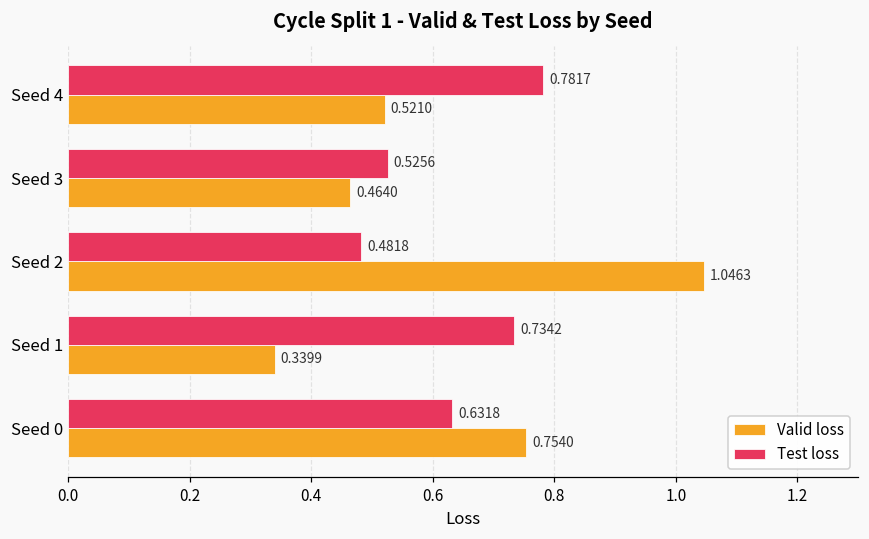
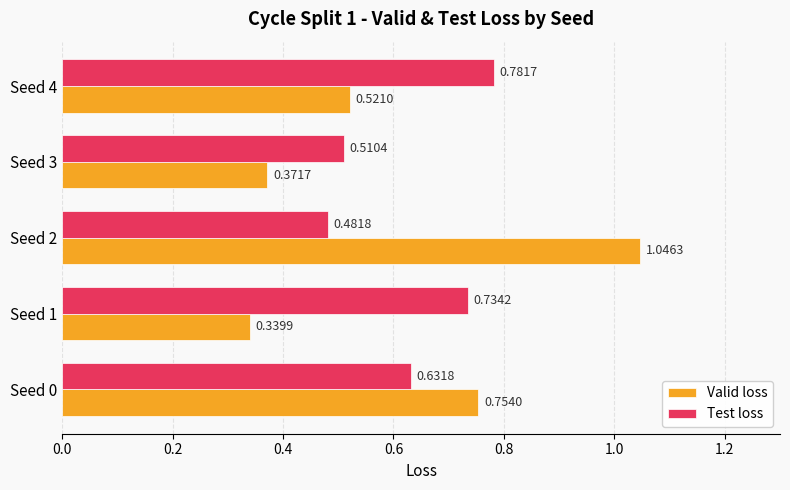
  {
    "Valid loss": {
      "Seed 4": 0.5210,
-     "Seed 3": 0.4640,
+     "Seed 3": 0.3717,
      "Seed 2": 1.0463,
      "Seed 1": 0.3399,
      "Seed 0": 0.7540
    },
    "Test loss": {
      "Seed 4": 0.7817,
-     "Seed 3": 0.5256,
+     "Seed 3": 0.5104,
      "Seed 2": 0.4818,
      "Seed 1": 0.7342,
      "Seed 0": 0.6318
    }
  }
